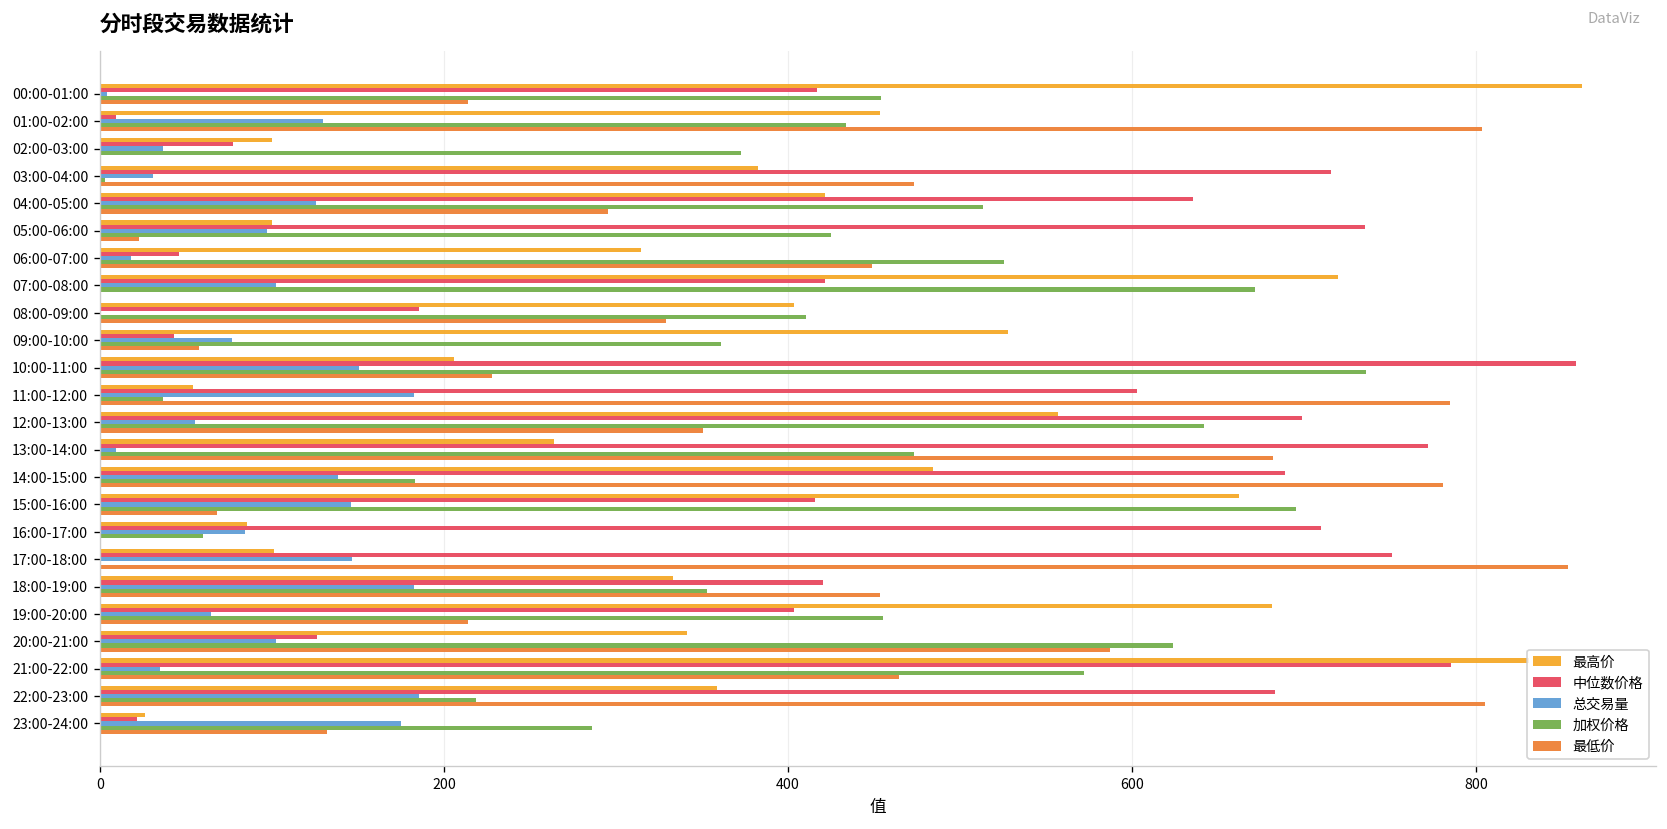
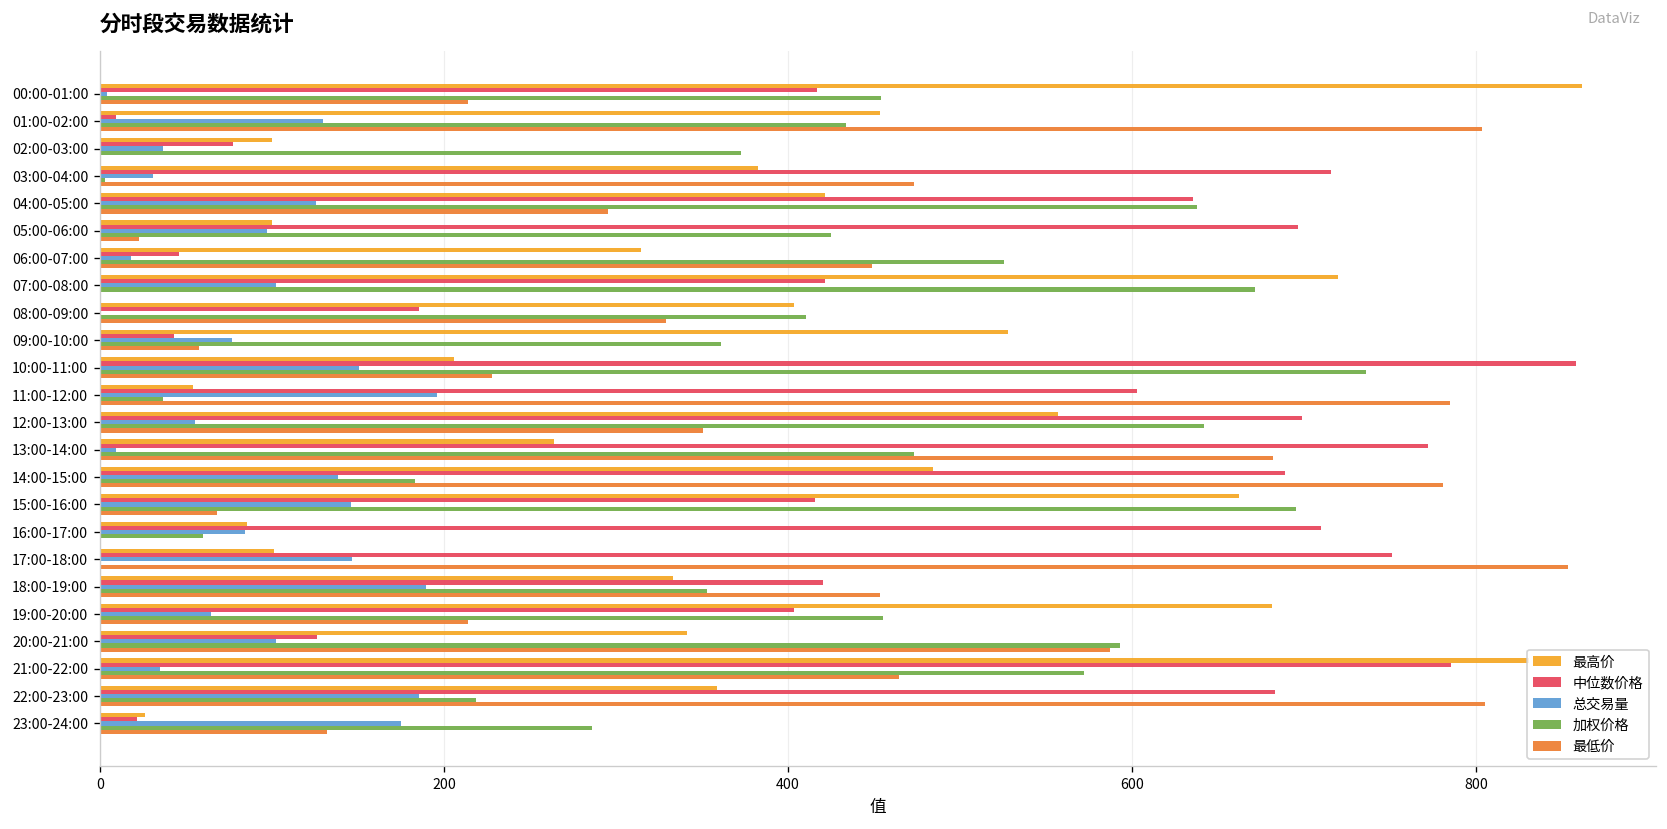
  {
    "中位数价格": {
      "00:00-01:00": 417,
      "01:00-02:00": 9,
      "02:00-03:00": 77,
      "03:00-04:00": 716,
      "04:00-05:00": 635,
-     "05:00-06:00": 736,
+     "05:00-06:00": 696,
      "06:00-07:00": 46,
      "07:00-08:00": 422,
      "08:00-09:00": 186,
      "09:00-10:00": 43,
      "10:00-11:00": 858,
      "11:00-12:00": 603,
      "12:00-13:00": 699,
      "13:00-14:00": 772,
      "14:00-15:00": 689,
      "15:00-16:00": 416,
      "16:00-17:00": 710,
      "17:00-18:00": 751,
      "18:00-19:00": 420,
      "19:00-20:00": 404,
      "20:00-21:00": 126,
      "21:00-22:00": 785,
      "22:00-23:00": 683,
      "23:00-24:00": 21
    },
    "总交易量": {
      "00:00-01:00": 4,
      "01:00-02:00": 129,
      "02:00-03:00": 37,
      "03:00-04:00": 31,
      "04:00-05:00": 126,
      "05:00-06:00": 97,
      "06:00-07:00": 18,
      "07:00-08:00": 102,
      "08:00-09:00": 0,
      "09:00-10:00": 77,
      "10:00-11:00": 150,
-     "11:00-12:00": 182,
+     "11:00-12:00": 196,
      "12:00-13:00": 55,
      "13:00-14:00": 10,
      "14:00-15:00": 138,
      "15:00-16:00": 146,
      "16:00-17:00": 84,
      "17:00-18:00": 146,
-     "18:00-19:00": 183,
+     "18:00-19:00": 189,
      "19:00-20:00": 65,
      "20:00-21:00": 102,
      "21:00-22:00": 35,
      "22:00-23:00": 185,
      "23:00-24:00": 175
    },
    "加权价格": {
      "00:00-01:00": 454,
      "01:00-02:00": 434,
      "02:00-03:00": 373,
      "03:00-04:00": 3,
-     "04:00-05:00": 513,
+     "04:00-05:00": 638,
      "05:00-06:00": 425,
      "06:00-07:00": 525,
      "07:00-08:00": 672,
      "08:00-09:00": 410,
      "09:00-10:00": 361,
      "10:00-11:00": 736,
      "11:00-12:00": 37,
      "12:00-13:00": 642,
      "13:00-14:00": 473,
      "14:00-15:00": 183,
      "15:00-16:00": 695,
      "16:00-17:00": 60,
      "17:00-18:00": 0,
      "18:00-19:00": 353,
      "19:00-20:00": 455,
-     "20:00-21:00": 624,
+     "20:00-21:00": 593,
      "21:00-22:00": 572,
      "22:00-23:00": 218,
      "23:00-24:00": 286
    }
  }
